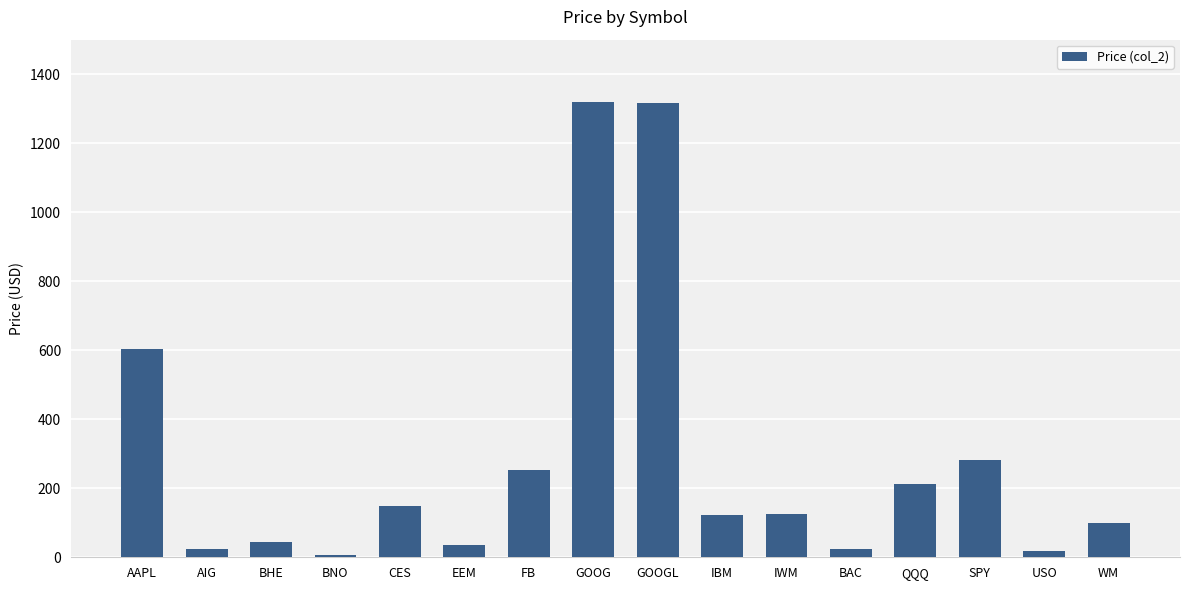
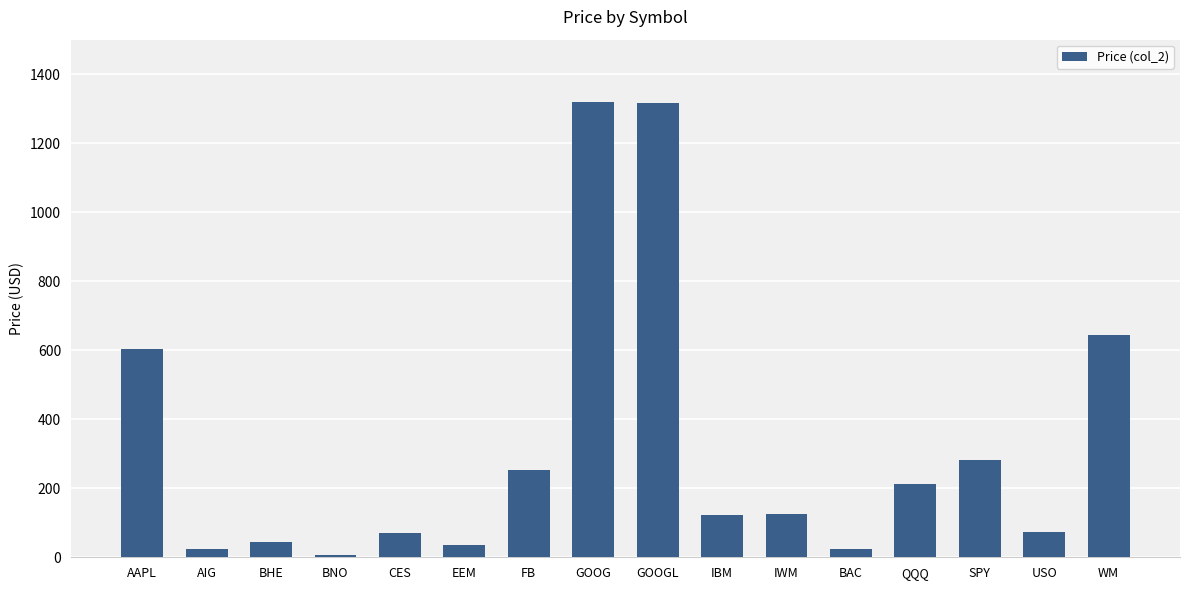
  {
    "AAPL": 600,
    "AIG": 20,
    "BHE": 40,
-   "CES": 150,
+   "CES": 70,
    "EEM": 40,
    "FB": 250,
    "GOOG": 1320,
    "GOOGL": 1320,
    "IBM": 120,
    "IWM": 130,
    "BAC": 20,
    "QQQ": 210,
    "SPY": 280,
-   "USO": 20,
-   "WM": 100
+   "USO": 70,
+   "WM": 650
  }
